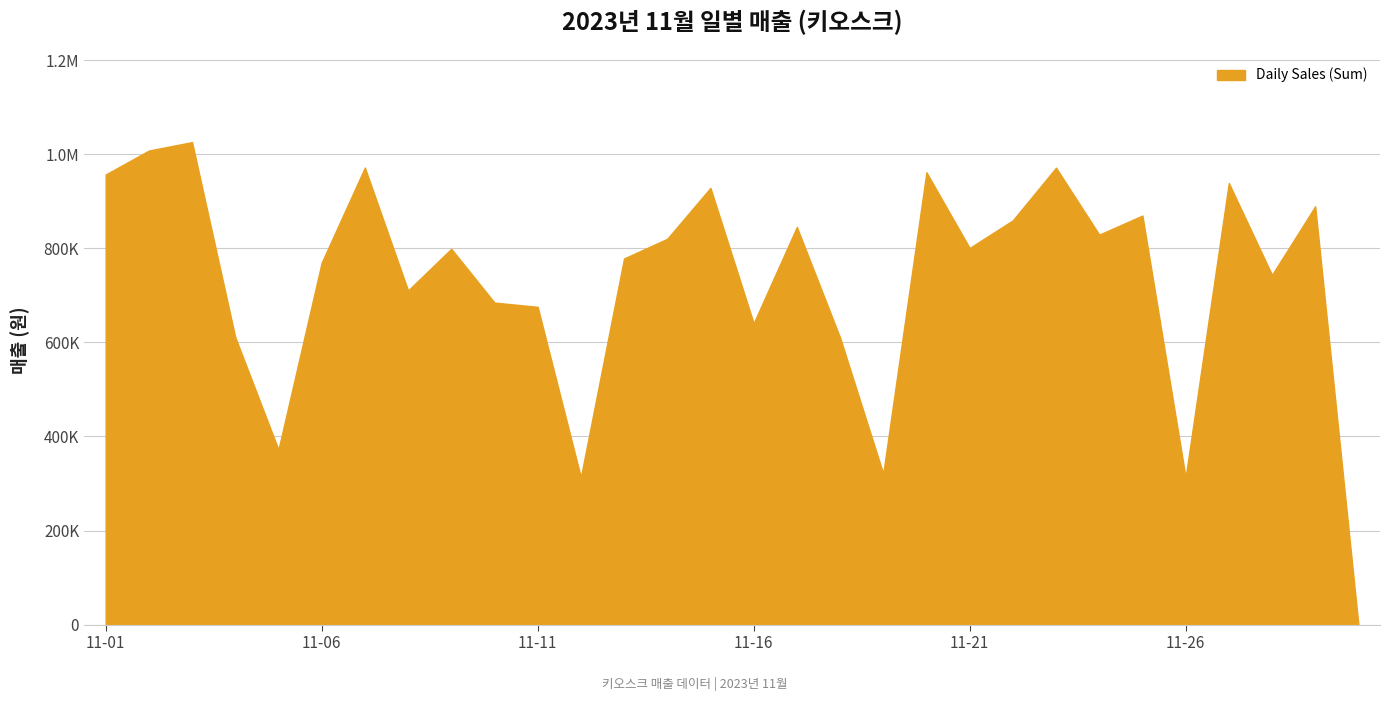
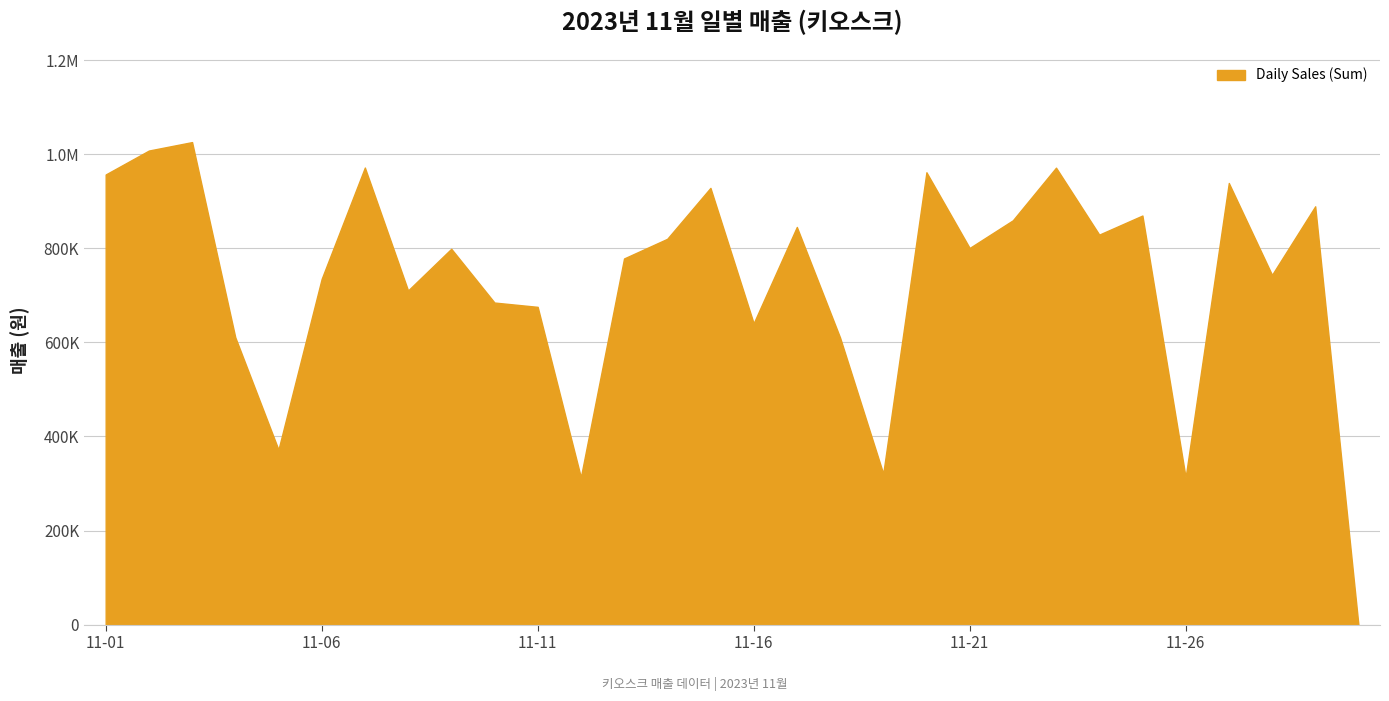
  {
    "11-01": 960000,
-   "11-06": 770000,
+   "11-06": 740000,
    "11-11": 680000,
    "11-16": 640000,
    "11-21": 800000,
    "11-26": 310000
  }
